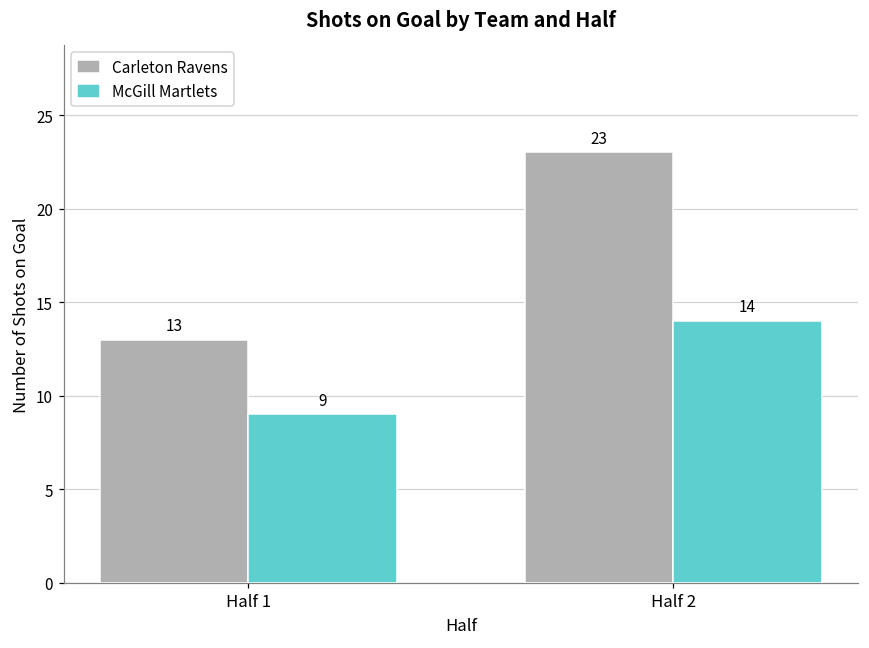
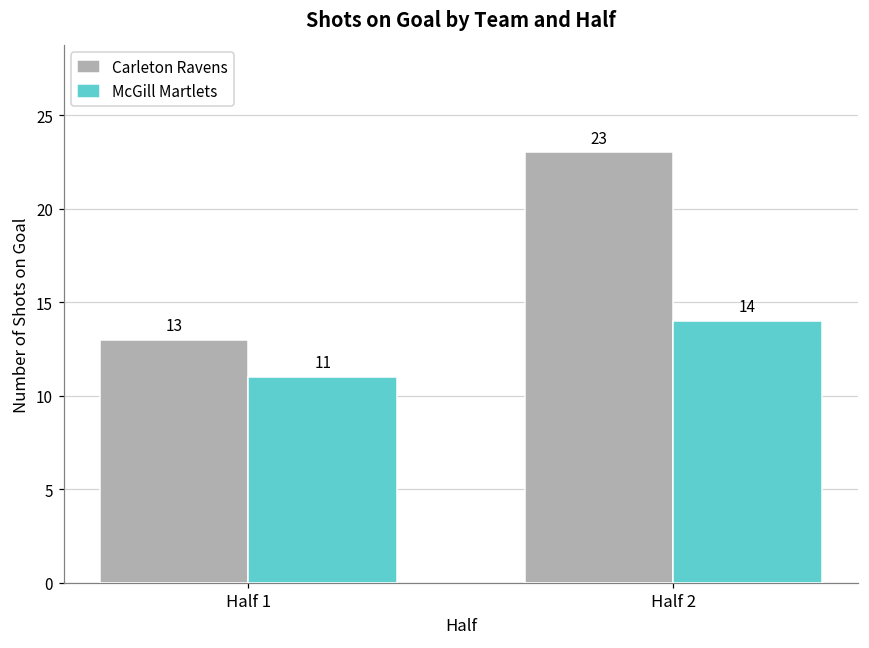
  {
    "Carleton Ravens": {
      "Half 1": 13,
      "Half 2": 23
    },
    "McGill Martlets": {
-     "Half 1": 9,
+     "Half 1": 11,
      "Half 2": 14
    }
  }
